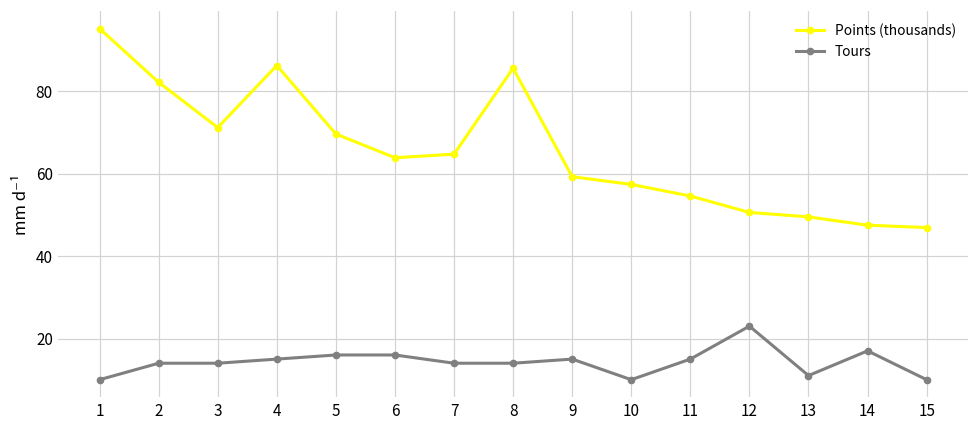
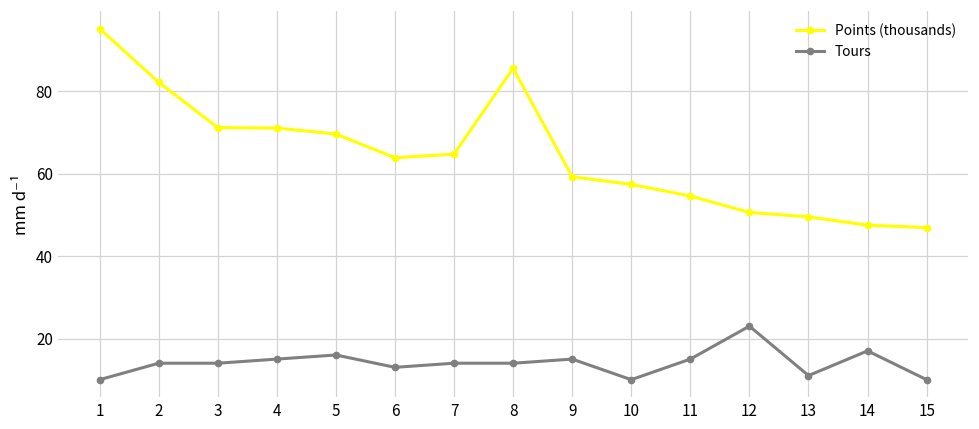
  {
    "Points (thousands)": {
      "1": 95,
      "2": 82,
      "3": 71,
-     "4": 86,
+     "4": 71,
      "5": 70,
      "6": 64,
      "7": 65,
      "8": 86,
      "9": 59,
      "10": 57,
      "11": 55,
      "12": 51,
      "13": 50,
      "14": 48,
      "15": 47
    },
    "Tours": {
      "1": 10,
      "2": 14,
      "3": 14,
      "4": 15,
      "5": 16,
-     "6": 16,
+     "6": 13,
      "7": 14,
      "8": 14,
      "9": 15,
      "10": 10,
      "11": 15,
      "12": 23,
      "13": 11,
      "14": 17,
      "15": 10
    }
  }
